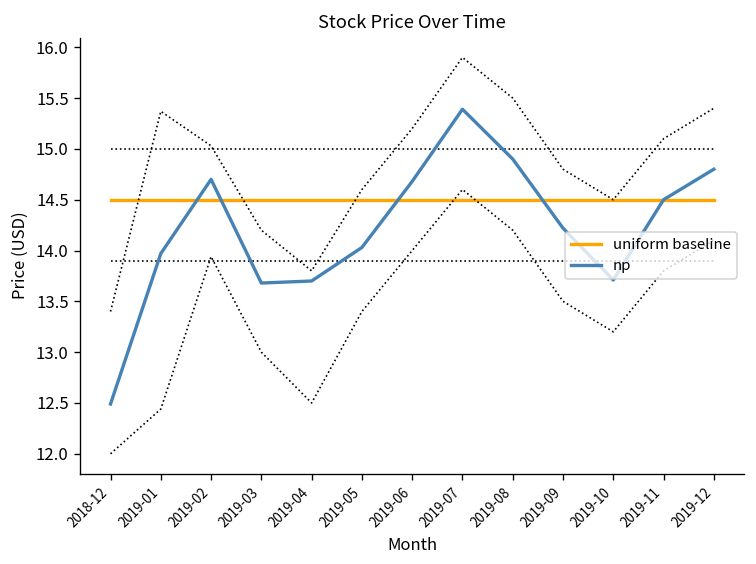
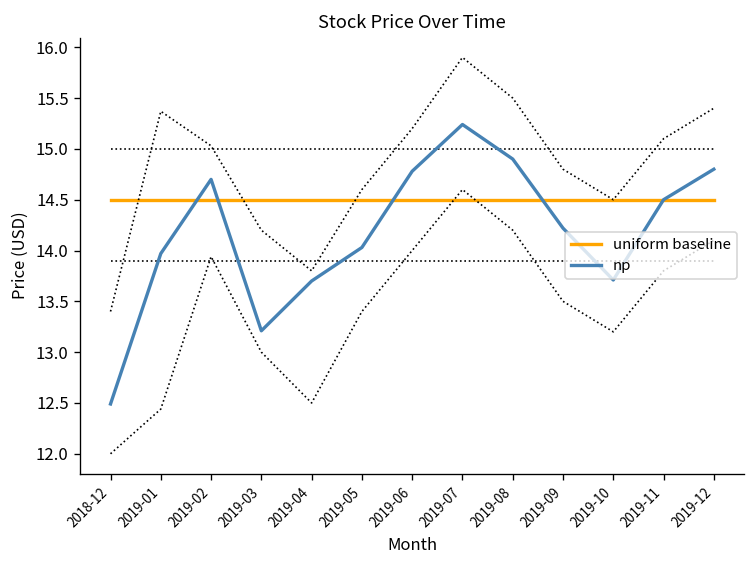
  {
    "uniform baseline": {
      "2018-12": 14.5,
      "2019-01": 14.5,
      "2019-02": 14.5,
      "2019-03": 14.5,
      "2019-04": 14.5,
      "2019-05": 14.5,
      "2019-06": 14.5,
      "2019-07": 14.5,
      "2019-08": 14.5,
      "2019-09": 14.5,
      "2019-12": 14.5
    },
    "np": {
      "2018-12": 12.5,
      "2019-01": 14.0,
      "2019-02": 14.7,
-     "2019-03": 13.7,
+     "2019-03": 13.2,
      "2019-04": 13.7,
      "2019-05": 14.0,
-     "2019-06": 14.7,
-     "2019-07": 15.4,
+     "2019-06": 14.8,
+     "2019-07": 15.2,
      "2019-08": 14.9,
      "2019-09": 14.2,
      "2019-12": 14.8
    }
  }
